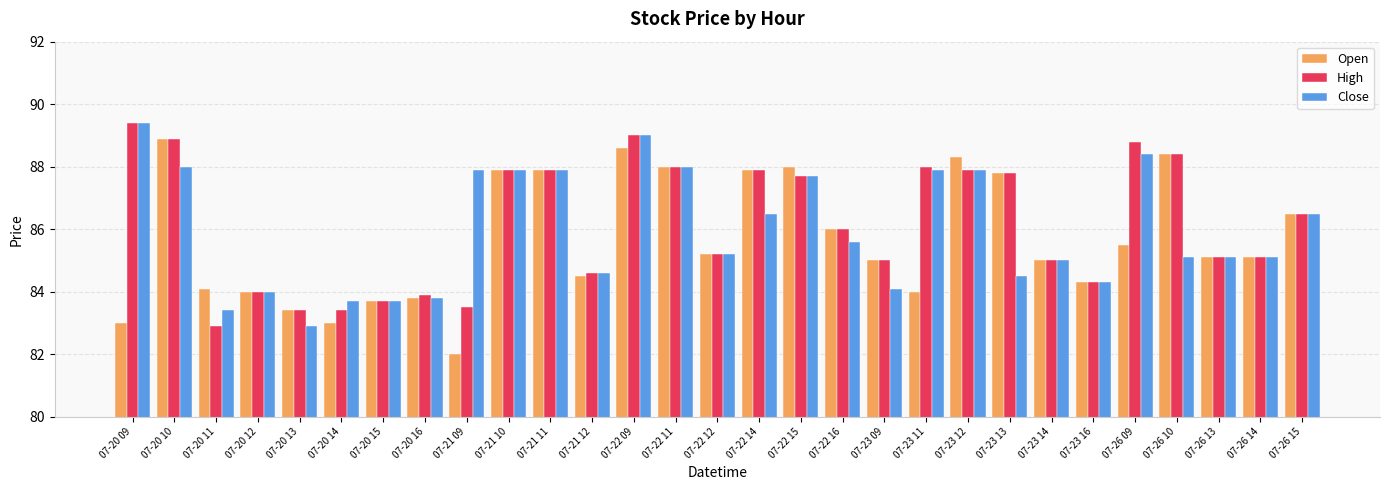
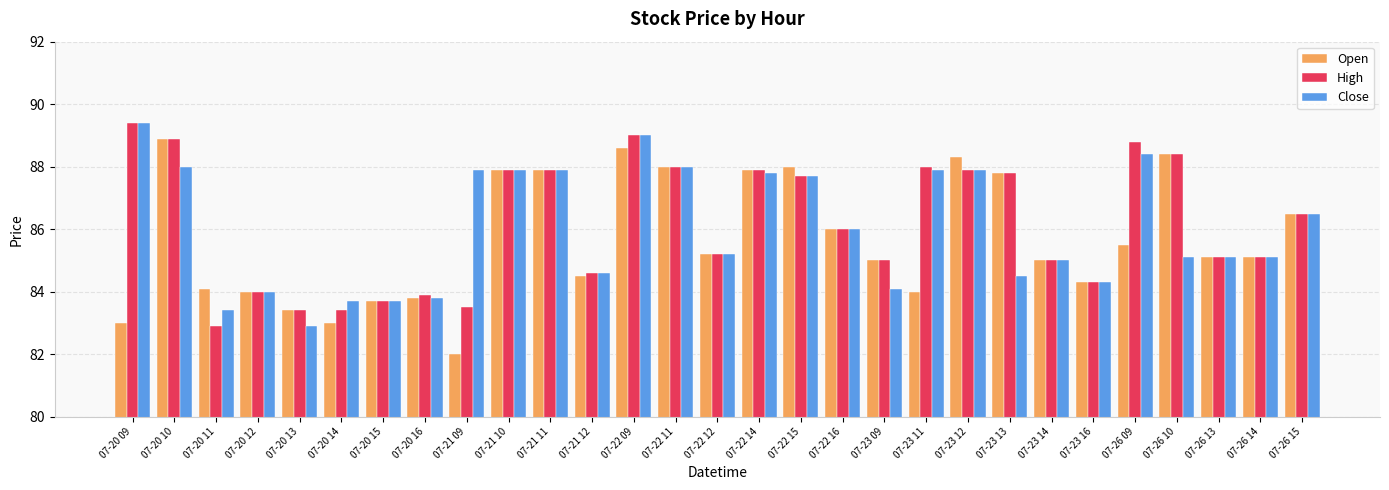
  {
    "Open": {
      "07-20 09": 83.0,
      "07-20 10": 88.9,
      "07-20 11": 84.1,
      "07-20 12": 84.0,
      "07-20 13": 83.4,
      "07-20 14": 83.0,
      "07-20 15": 83.7,
      "07-20 16": 83.8,
      "07-21 09": 82.0,
      "07-21 10": 87.9,
      "07-21 11": 87.9,
      "07-21 12": 84.5,
      "07-22 09": 88.6,
      "07-22 11": 88.0,
      "07-22 12": 85.2,
      "07-22 14": 87.9,
      "07-22 15": 88.0,
      "07-22 16": 86.0,
      "07-23 09": 85.0,
      "07-23 11": 84.0,
      "07-23 12": 88.3,
      "07-23 13": 87.8,
      "07-23 14": 85.0,
      "07-23 16": 84.3,
      "07-26 09": 85.5,
      "07-26 10": 88.4,
      "07-26 13": 85.1,
      "07-26 14": 85.1,
      "07-26 15": 86.5
    },
    "High": {
      "07-20 09": 89.4,
      "07-20 10": 88.9,
      "07-20 11": 82.9,
      "07-20 12": 84.0,
      "07-20 13": 83.4,
      "07-20 14": 83.4,
      "07-20 15": 83.7,
      "07-20 16": 83.9,
      "07-21 09": 83.5,
      "07-21 10": 87.9,
      "07-21 11": 87.9,
      "07-21 12": 84.6,
      "07-22 09": 89.0,
      "07-22 11": 88.0,
      "07-22 12": 85.2,
      "07-22 14": 87.9,
      "07-22 15": 87.7,
      "07-22 16": 86.0,
      "07-23 09": 85.0,
      "07-23 11": 88.0,
      "07-23 12": 87.9,
      "07-23 13": 87.8,
      "07-23 14": 85.0,
      "07-23 16": 84.3,
      "07-26 09": 88.8,
      "07-26 10": 88.4,
      "07-26 13": 85.1,
      "07-26 14": 85.1,
      "07-26 15": 86.5
    },
    "Close": {
      "07-20 09": 89.4,
      "07-20 10": 88.0,
      "07-20 11": 83.4,
      "07-20 12": 84.0,
      "07-20 13": 82.9,
      "07-20 14": 83.7,
      "07-20 15": 83.7,
      "07-20 16": 83.8,
      "07-21 09": 87.9,
      "07-21 10": 87.9,
      "07-21 11": 87.9,
      "07-21 12": 84.6,
      "07-22 09": 89.0,
      "07-22 11": 88.0,
      "07-22 12": 85.2,
-     "07-22 14": 86.5,
+     "07-22 14": 87.8,
      "07-22 15": 87.7,
-     "07-22 16": 85.6,
+     "07-22 16": 86.0,
      "07-23 09": 84.1,
      "07-23 11": 87.9,
      "07-23 12": 87.9,
      "07-23 13": 84.5,
      "07-23 14": 85.0,
      "07-23 16": 84.3,
      "07-26 09": 88.4,
      "07-26 10": 85.1,
      "07-26 13": 85.1,
      "07-26 14": 85.1,
      "07-26 15": 86.5
    }
  }
